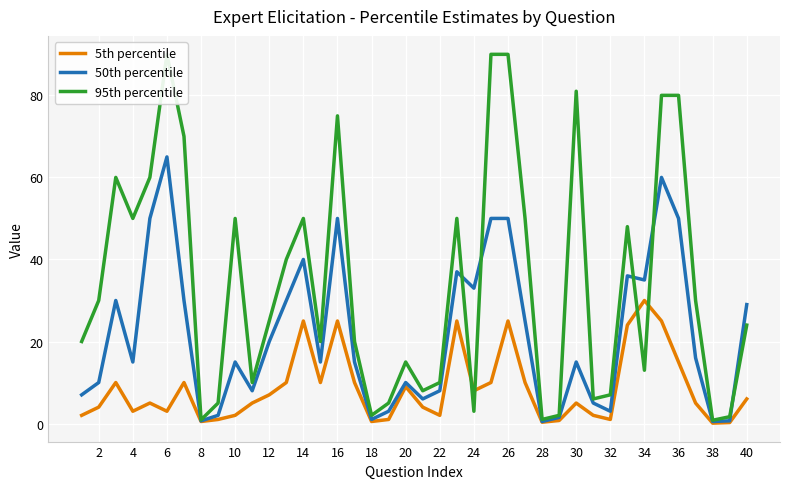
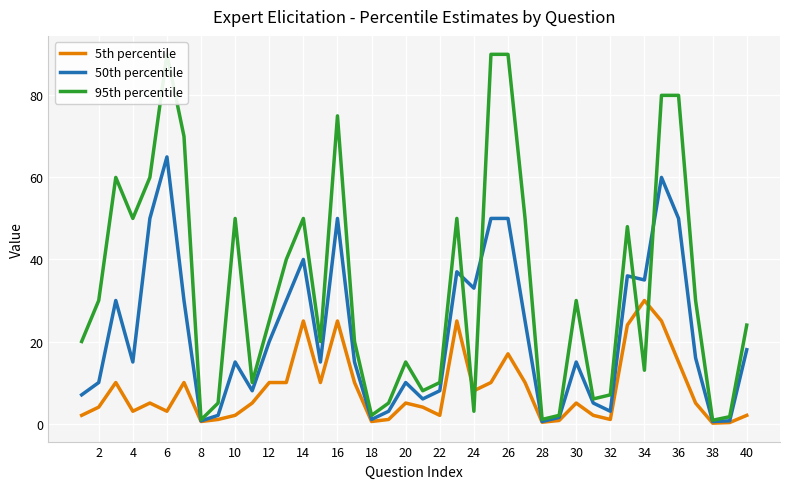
  {
    "5th percentile": {
      "2": 4,
      "4": 3,
      "6": 3,
      "10": 2,
-     "12": 7,
+     "12": 10,
      "14": 25,
      "16": 25,
-     "20": 9,
+     "20": 5,
      "22": 2,
      "24": 8,
-     "26": 25,
+     "26": 17,
      "30": 5,
      "32": 1,
      "34": 30,
      "36": 15,
-     "40": 6
+     "40": 2
    },
    "50th percentile": {
      "2": 10,
      "4": 15,
      "6": 65,
      "10": 15,
      "12": 20,
      "14": 40,
      "16": 50,
      "20": 10,
      "22": 8,
      "24": 33,
      "26": 50,
      "30": 15,
      "32": 3,
      "34": 35,
      "36": 50,
-     "40": 29
+     "40": 18
    },
    "95th percentile": {
      "2": 30,
      "4": 50,
      "10": 50,
      "12": 25,
      "14": 50,
      "16": 75,
      "18": 2,
      "20": 15,
      "22": 10,
      "24": 3,
      "26": 90,
-     "30": 81,
+     "30": 30,
      "32": 7,
      "34": 13,
      "36": 80,
      "40": 24
    }
  }
